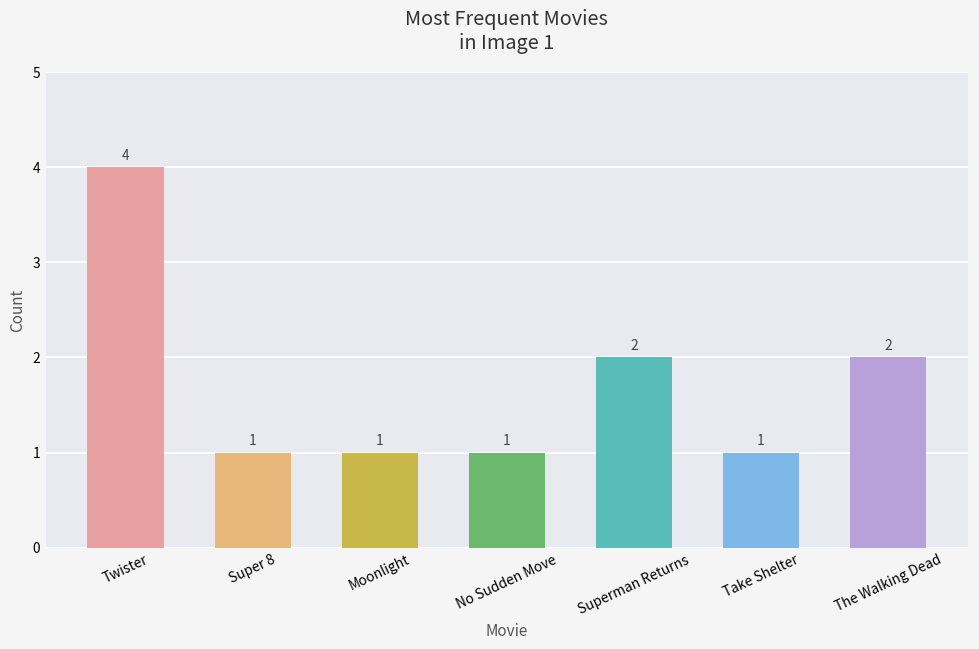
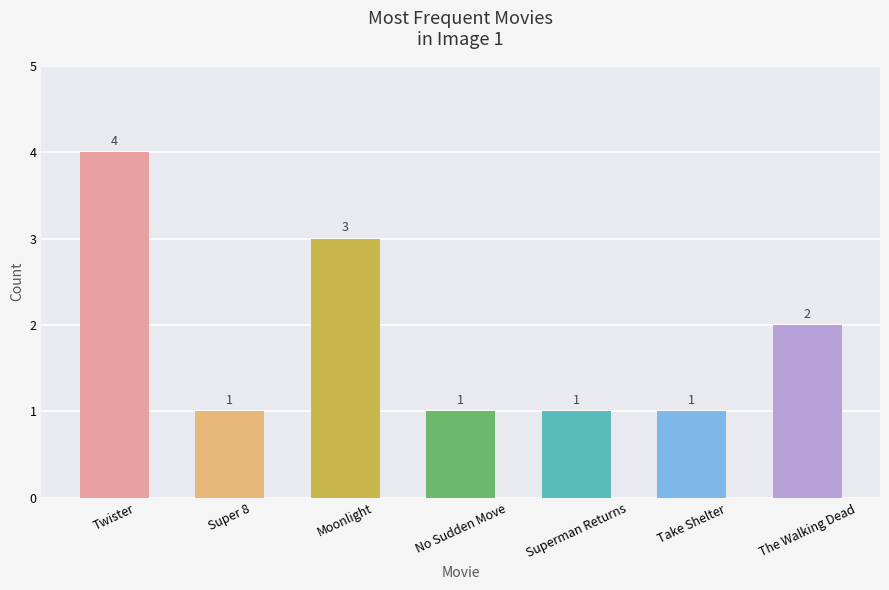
  {
    "Twister": 4,
    "Super 8": 1,
-   "Moonlight": 1,
+   "Moonlight": 3,
    "No Sudden Move": 1,
-   "Superman Returns": 2,
+   "Superman Returns": 1,
    "Take Shelter": 1,
    "The Walking Dead": 2
  }
